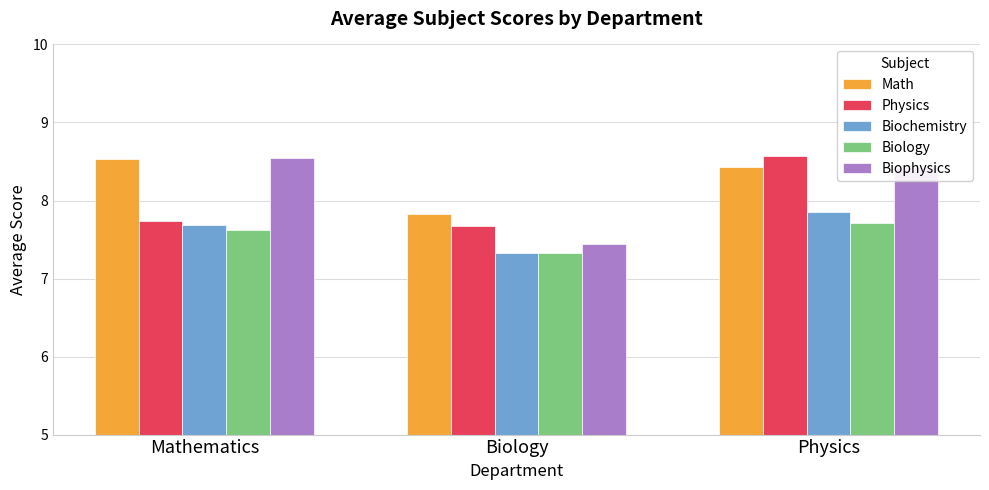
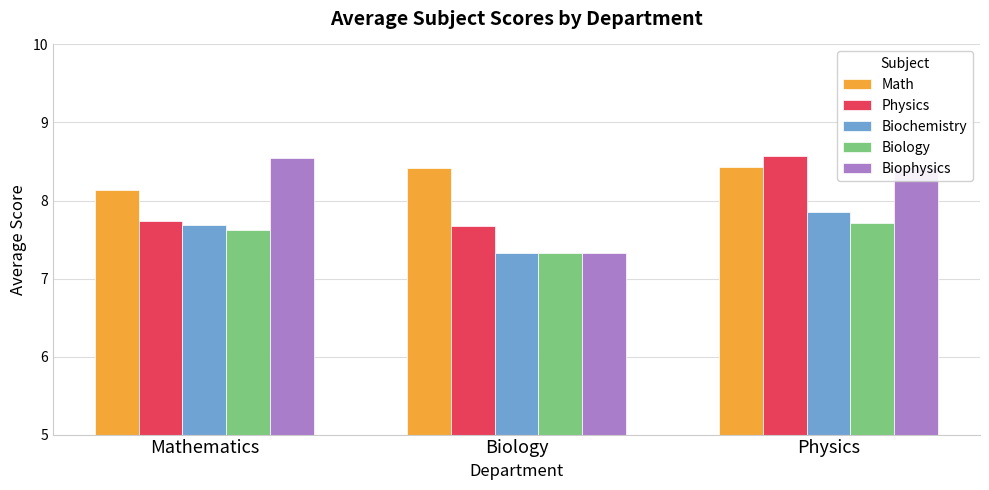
  {
    "Math": {
-     "Mathematics": 8.5,
-     "Biology": 7.8,
+     "Mathematics": 8.1,
+     "Biology": 8.4,
      "Physics": 8.4
    },
    "Physics": {
      "Mathematics": 7.7,
      "Biology": 7.7,
      "Physics": 8.6
    },
    "Biochemistry": {
      "Mathematics": 7.7,
      "Biology": 7.3,
      "Physics": 7.9
    },
    "Biology": {
      "Mathematics": 7.6,
      "Biology": 7.3,
      "Physics": 7.7
    },
    "Biophysics": {
      "Mathematics": 8.5,
-     "Biology": 7.4
+     "Biology": 7.3
    }
  }
